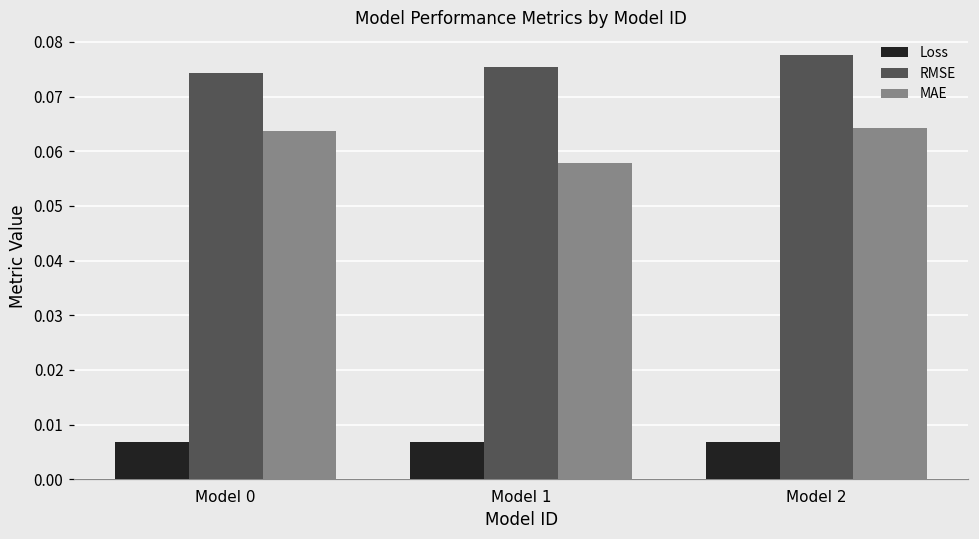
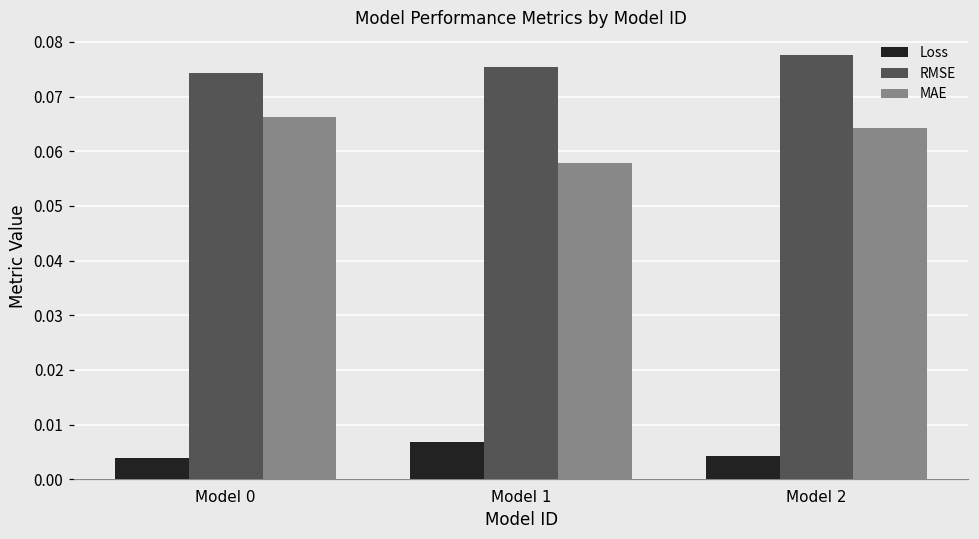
  {
    "Loss": {
-     "Model 0": 0.007,
+     "Model 0": 0.004,
      "Model 1": 0.007,
-     "Model 2": 0.007
+     "Model 2": 0.004
    },
    "RMSE": {
      "Model 0": 0.074,
      "Model 1": 0.075,
      "Model 2": 0.078
    },
    "MAE": {
-     "Model 0": 0.064,
+     "Model 0": 0.066,
      "Model 1": 0.058,
      "Model 2": 0.064
    }
  }
